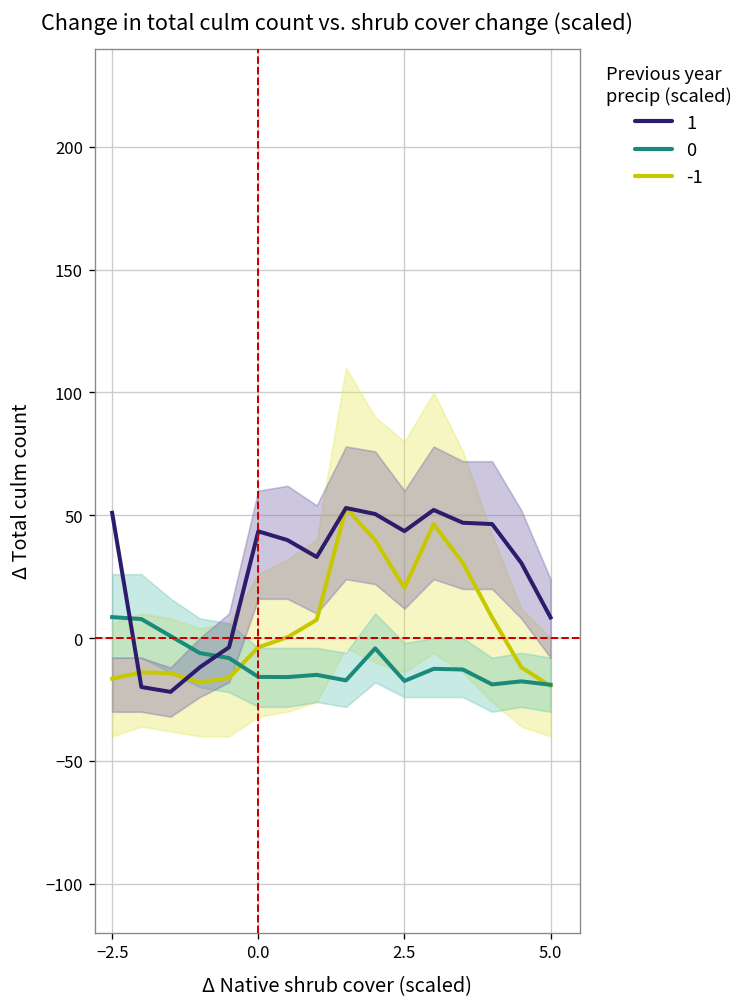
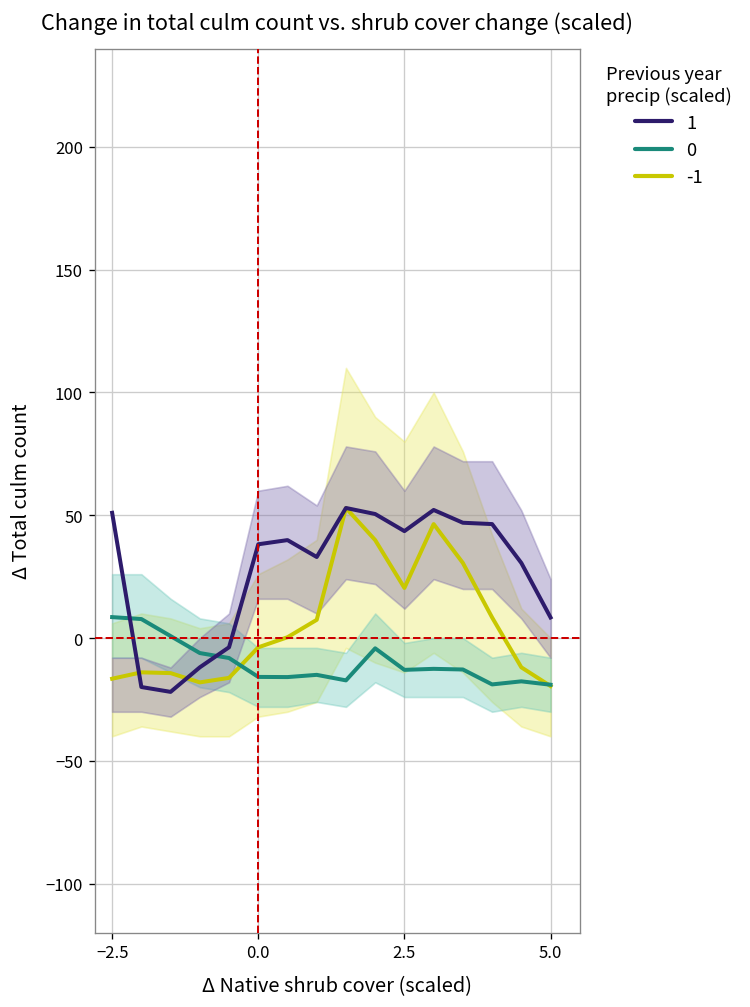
  {
    "-1": {
      "−2.5": -17,
      "2.5": 20
    },
    "0": {
      "−2.5": 9,
      "0.0": -16,
-     "2.5": -17
+     "2.5": -13
    },
    "1": {
      "−2.5": 51,
-     "0.0": 43,
+     "0.0": 38,
      "2.5": 44,
      "5.0": 8
    }
  }
